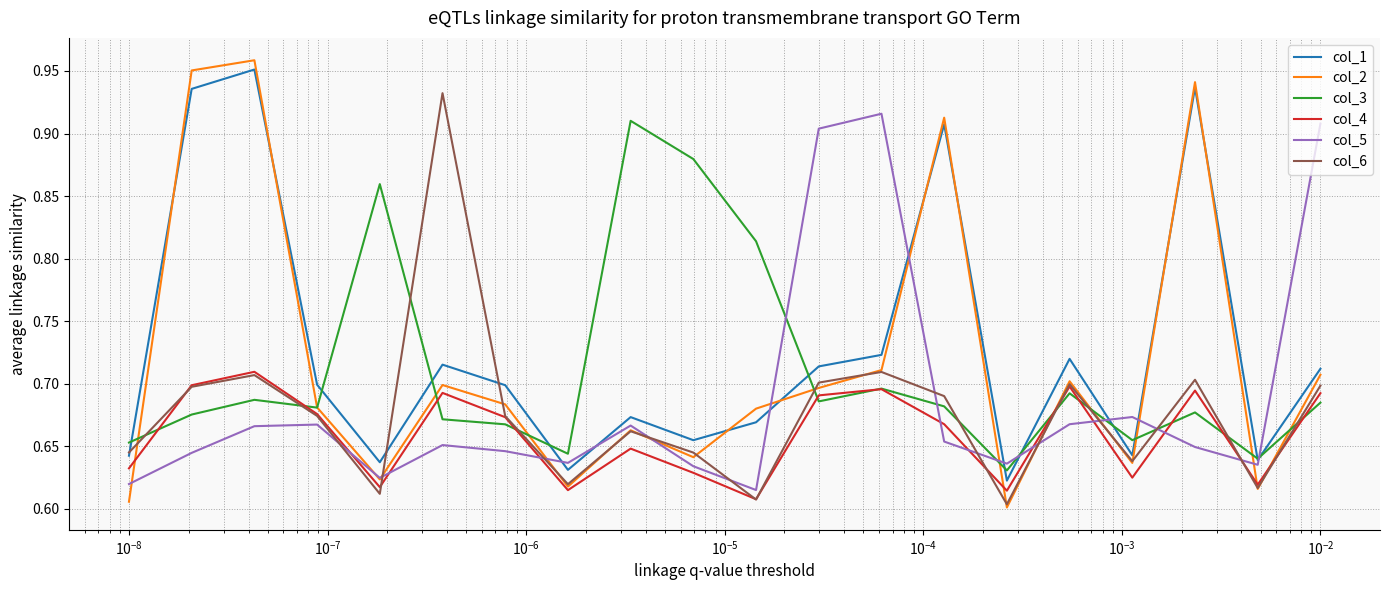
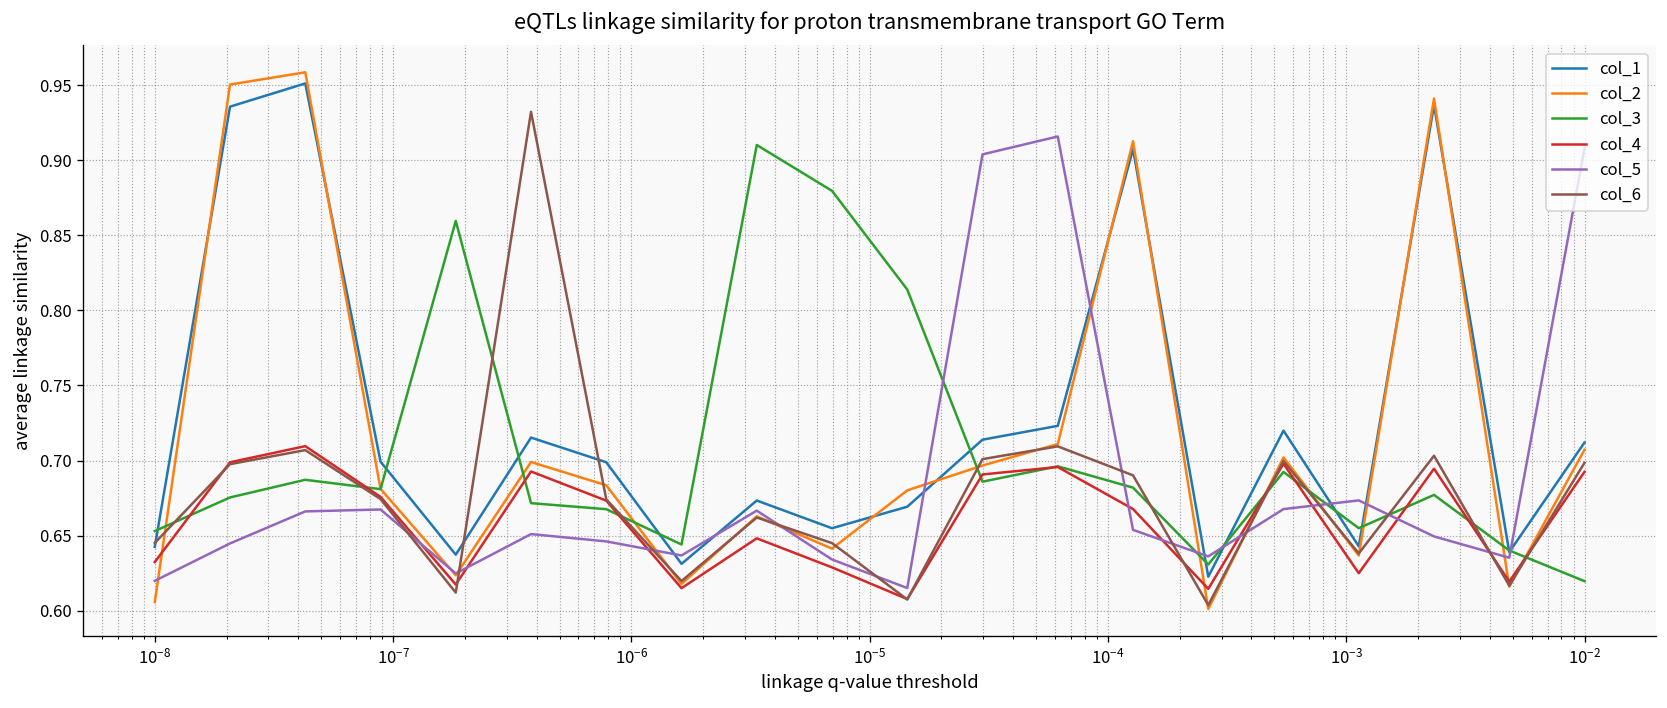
  {
    "col_1": {
      "10^-8": 0.643,
      "10^-2": 0.712
    },
    "col_2": {
      "10^-8": 0.606,
      "10^-2": 0.707
    },
    "col_3": {
      "10^-8": 0.653,
-     "10^-2": 0.685
+     "10^-2": 0.620
    },
    "col_4": {
      "10^-8": 0.632,
      "10^-2": 0.692
    },
    "col_5": {
      "10^-8": 0.620
    },
    "col_6": {
      "10^-8": 0.645,
      "10^-2": 0.699
    }
  }
